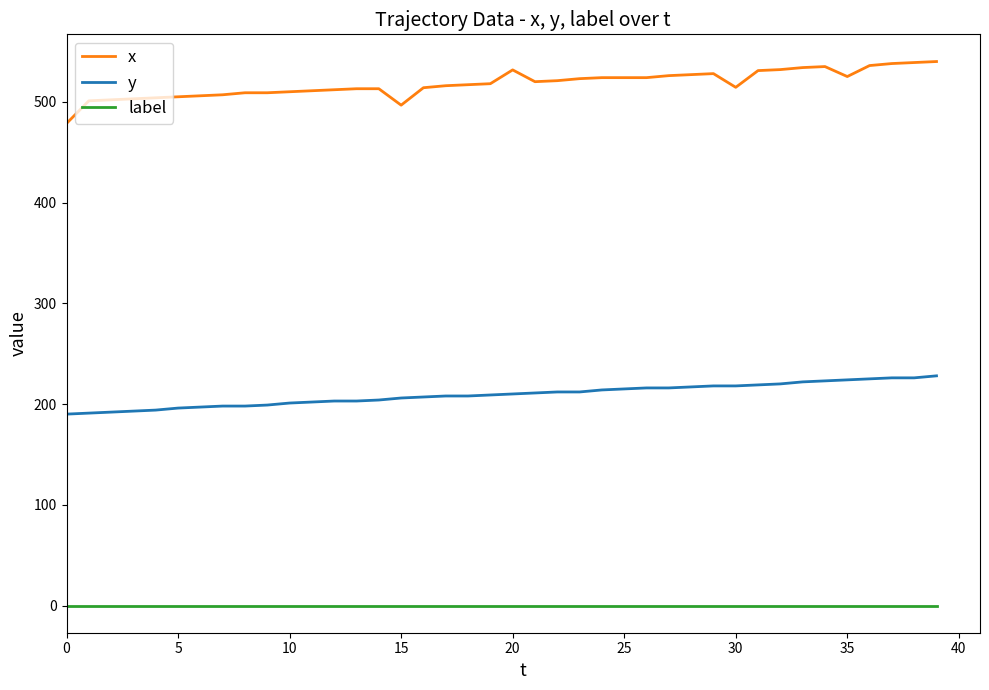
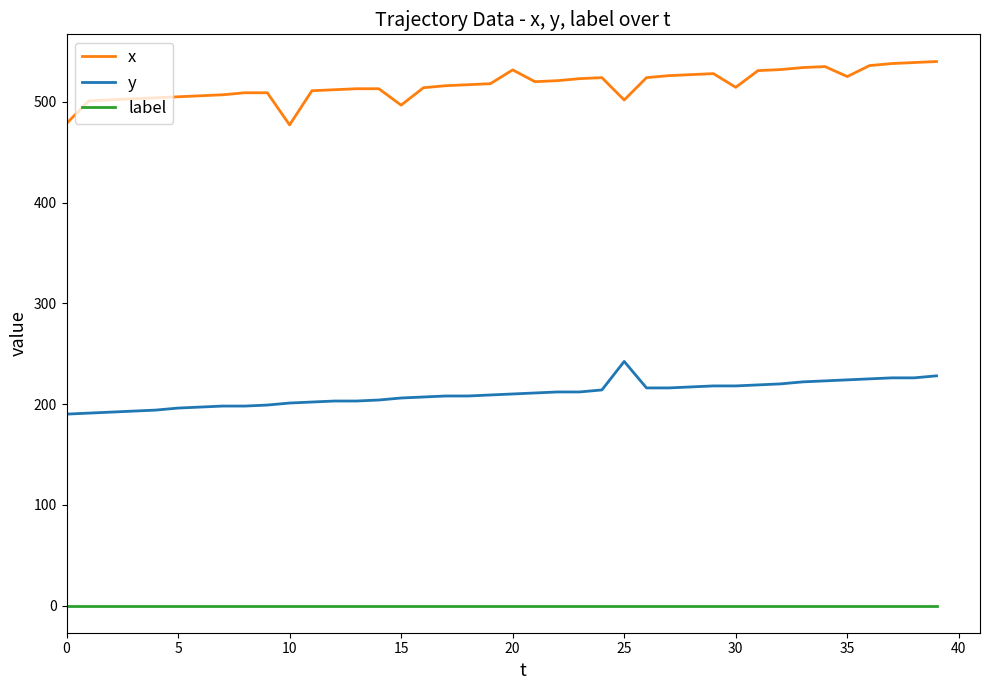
  {
    "x": {
      "0": 479,
      "5": 505,
-     "10": 510,
+     "10": 477,
      "15": 497,
      "20": 532,
-     "25": 524,
+     "25": 502,
      "30": 514,
      "35": 525
    },
    "y": {
      "0": 190,
      "5": 196,
      "10": 201,
      "15": 206,
      "20": 210,
-     "25": 215,
+     "25": 242,
      "30": 218,
      "35": 224
    },
    "label": {
      "0": 0,
      "5": 0,
      "10": 0,
      "15": 0,
      "20": 0,
      "25": 0,
      "30": 0,
      "35": 0
    }
  }
